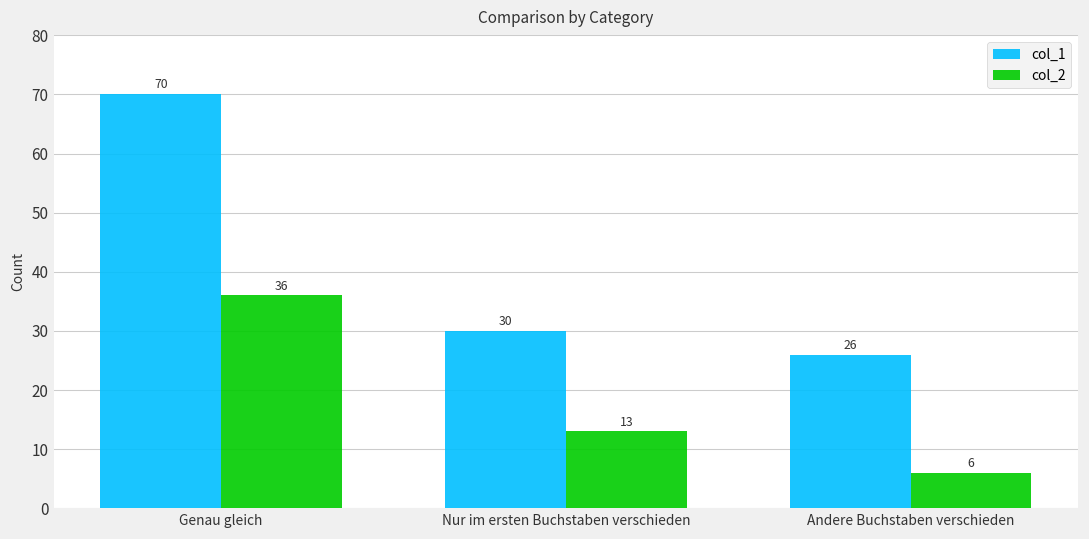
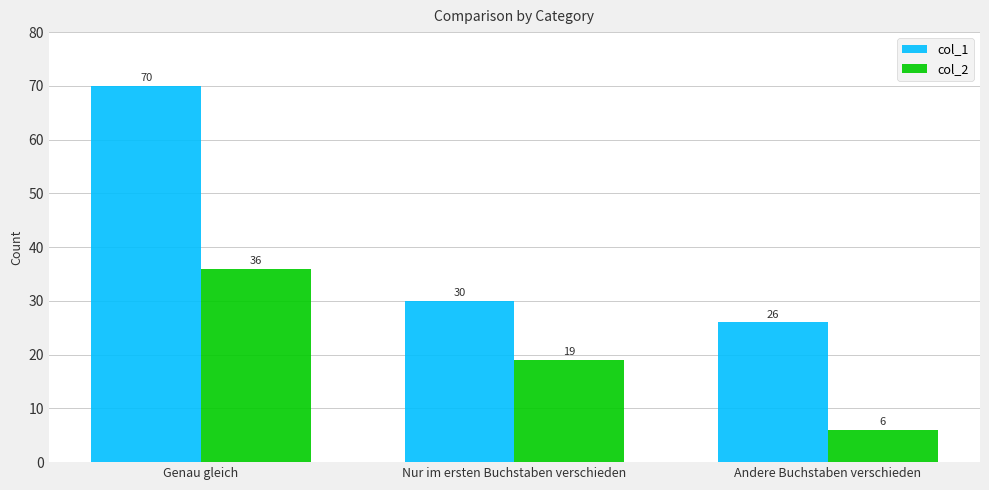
  {
    "col_1": {
      "Genau gleich": 70,
      "Nur im ersten Buchstaben verschieden": 30,
      "Andere Buchstaben verschieden": 26
    },
    "col_2": {
      "Genau gleich": 36,
-     "Nur im ersten Buchstaben verschieden": 13,
+     "Nur im ersten Buchstaben verschieden": 19,
      "Andere Buchstaben verschieden": 6
    }
  }
